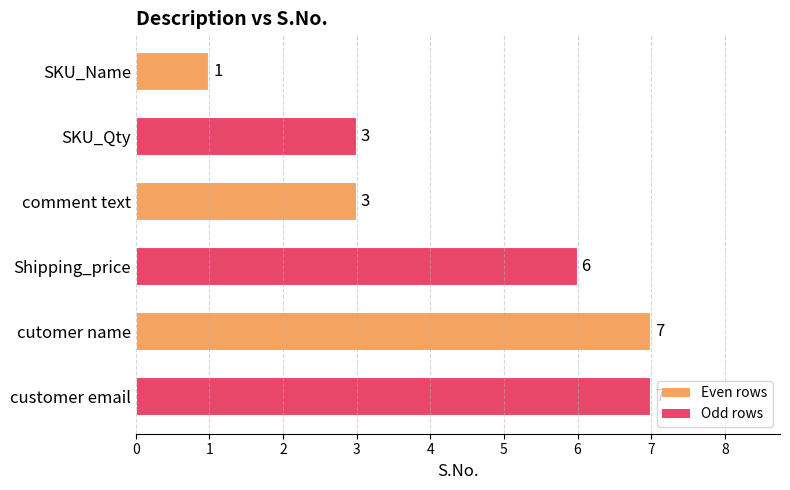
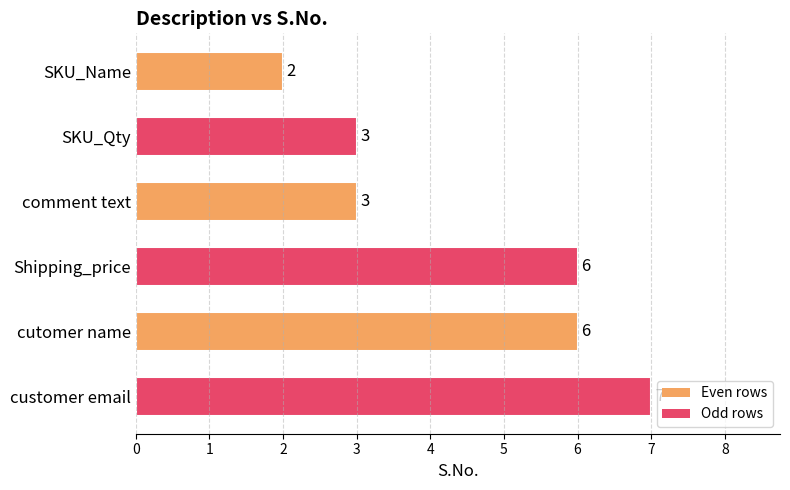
  {
-   "SKU_Name": 1,
+   "SKU_Name": 2,
    "SKU_Qty": 3,
    "comment text": 3,
    "Shipping_price": 6,
-   "cutomer name": 7
+   "cutomer name": 6
  }
